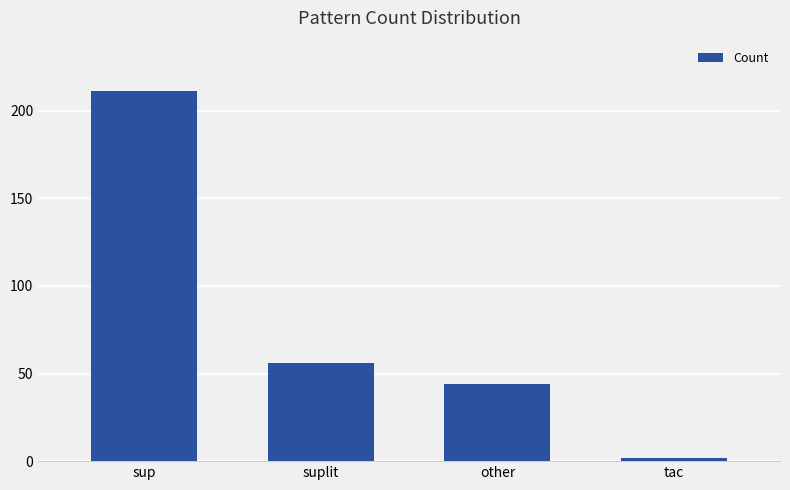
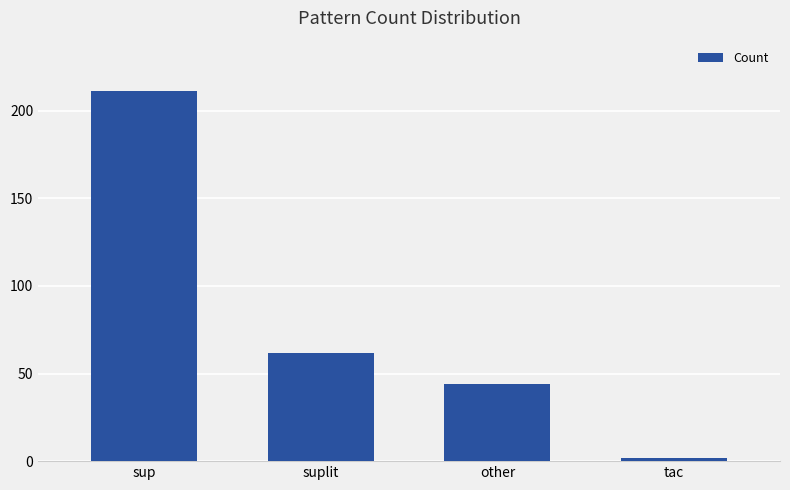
  {
    "sup": 211,
-   "suplit": 56,
+   "suplit": 62,
    "other": 44,
    "tac": 2
  }
